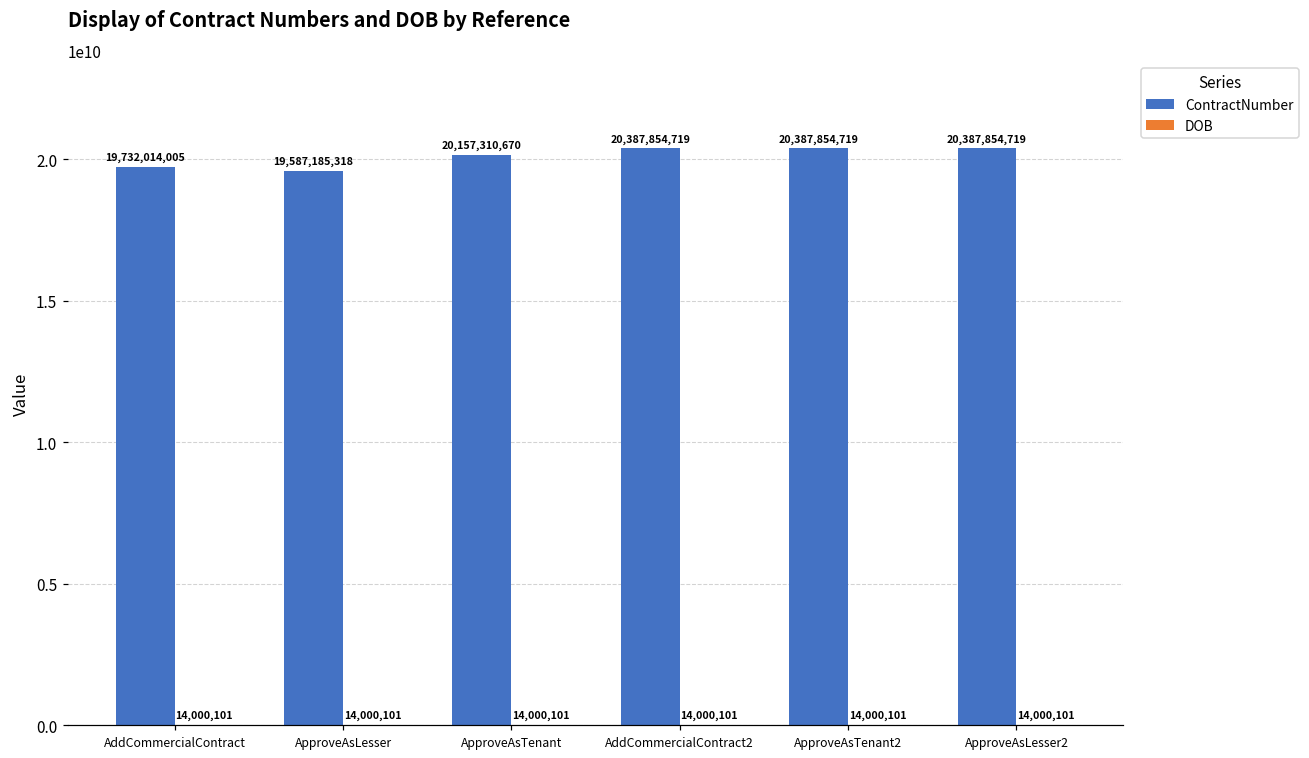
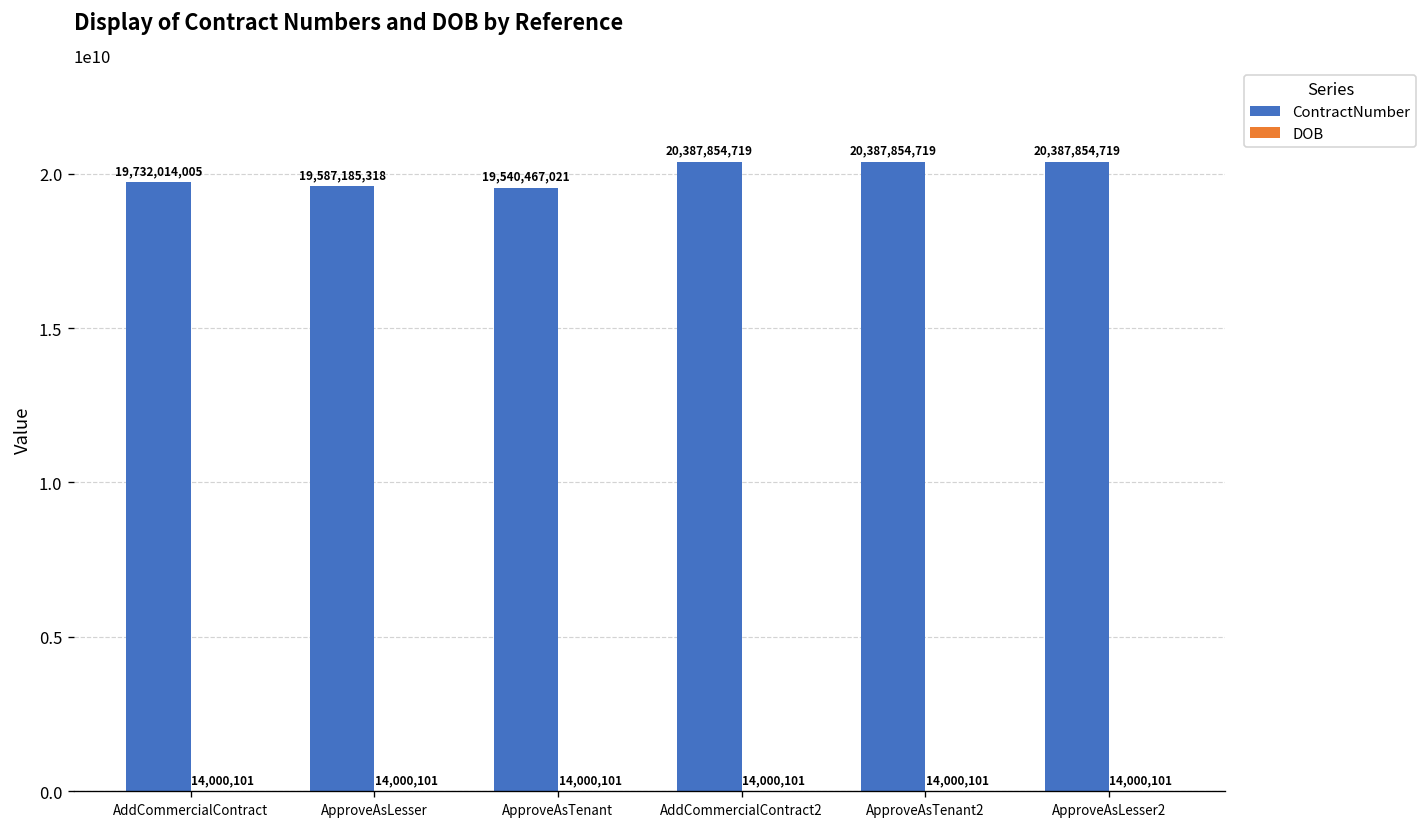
  {
    "ContractNumber": {
      "AddCommercialContract": "19,732,014,005",
      "ApproveAsLesser": "19,587,185,318",
-     "ApproveAsTenant": "20,157,310,670",
+     "ApproveAsTenant": "19,540,467,021",
      "AddCommercialContract2": "20,387,854,719",
      "ApproveAsTenant2": "20,387,854,719",
      "ApproveAsLesser2": "20,387,854,719"
    },
    "DOB": {
      "AddCommercialContract": "14,000,101",
      "ApproveAsLesser": "14,000,101",
      "ApproveAsTenant": "14,000,101",
      "AddCommercialContract2": "14,000,101",
      "ApproveAsTenant2": "14,000,101",
      "ApproveAsLesser2": "14,000,101"
    }
  }
